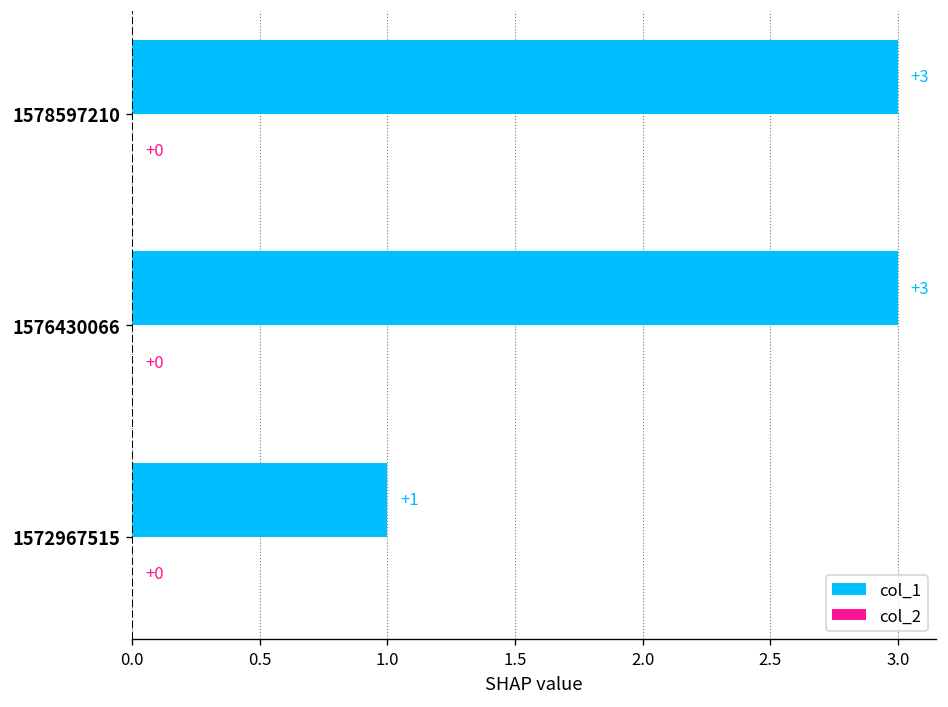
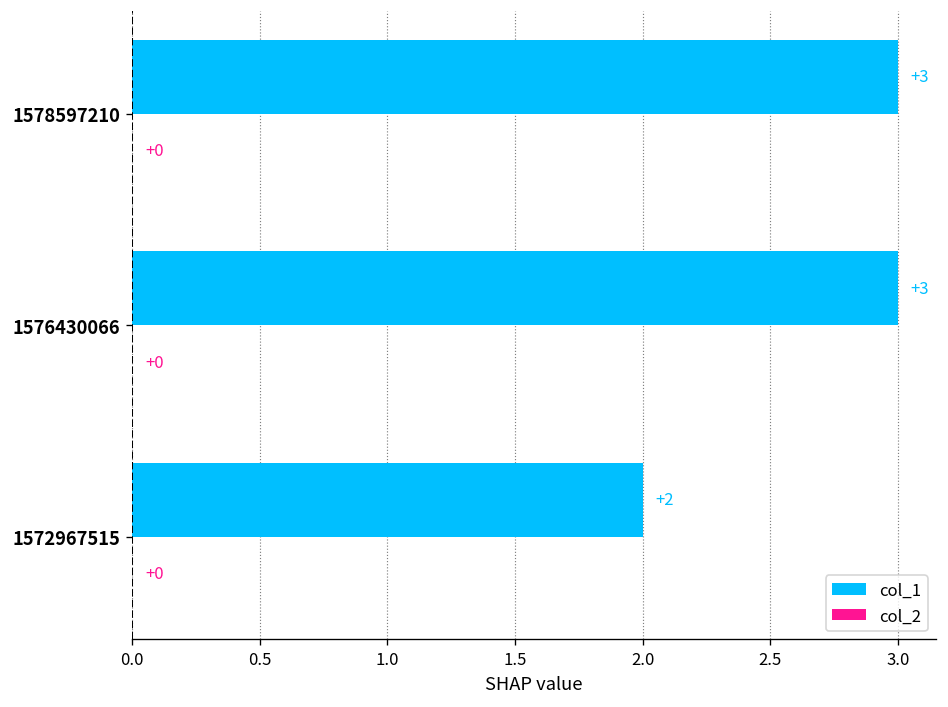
  {
    "col_1": {
      "1578597210": "+3",
      "1576430066": "+3",
-     "1572967515": "+1"
+     "1572967515": "+2"
    },
    "col_2": {
      "1578597210": "+0",
      "1576430066": "+0",
      "1572967515": "+0"
    }
  }
